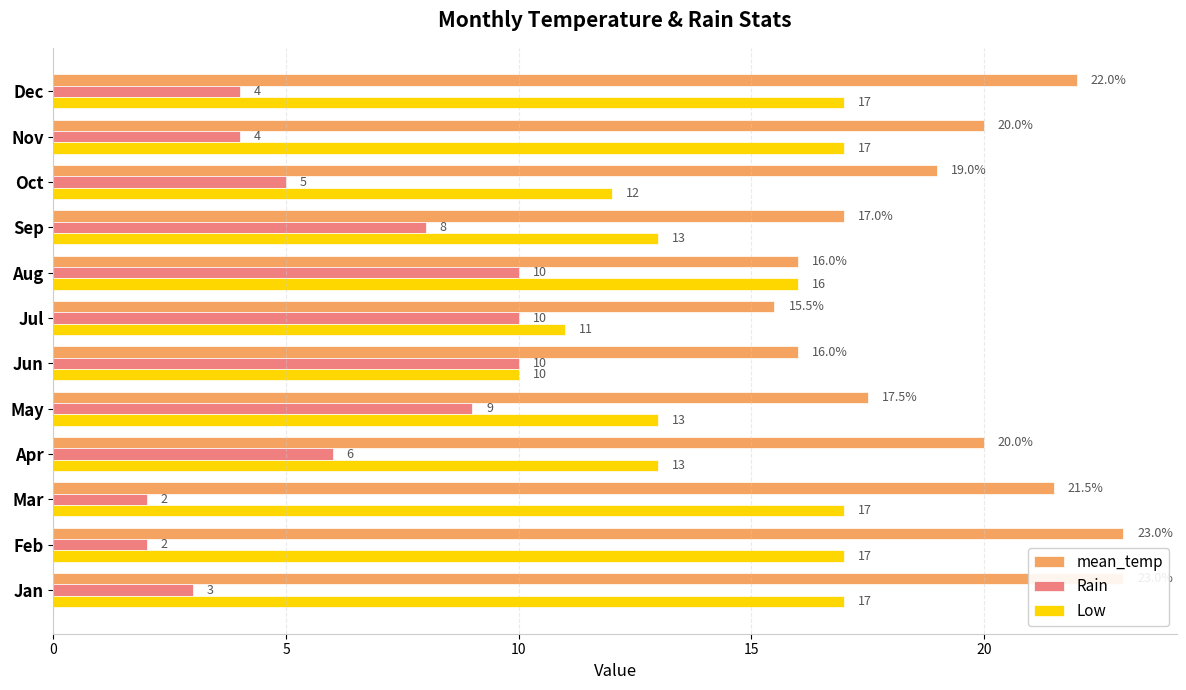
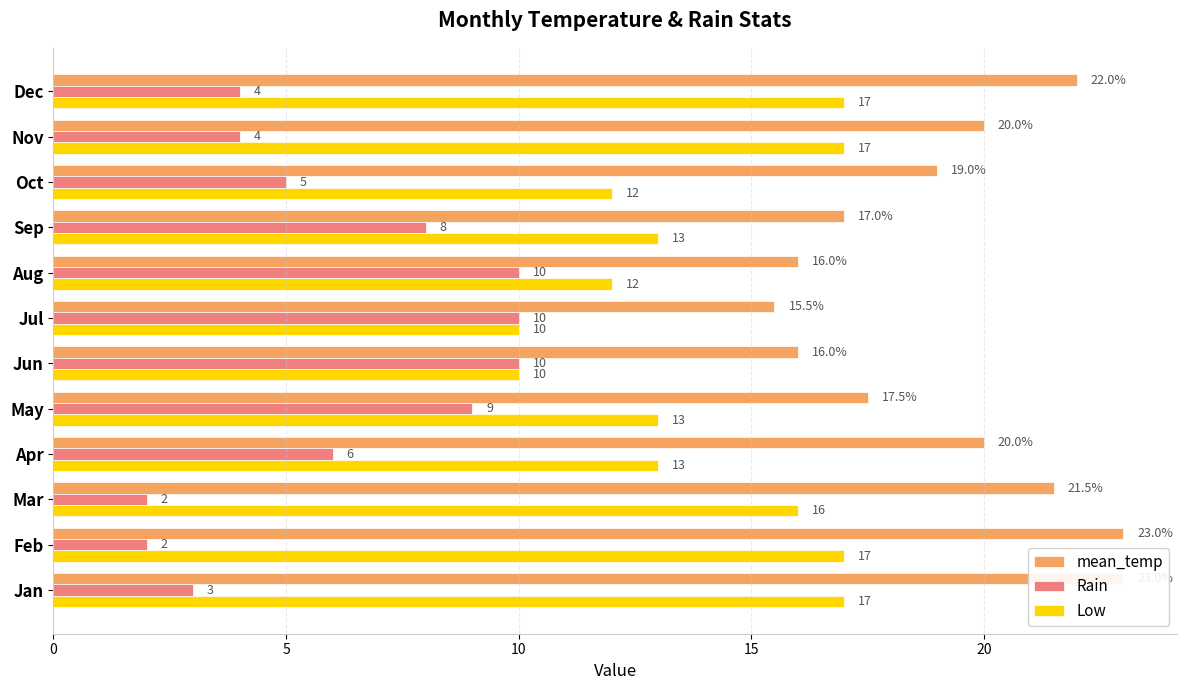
  {
    "Low": {
      "Dec": 17,
      "Nov": 17,
      "Oct": 12,
      "Sep": 13,
-     "Aug": 16,
-     "Jul": 11,
+     "Aug": 12,
+     "Jul": 10,
      "Jun": 10,
      "May": 13,
      "Apr": 13,
-     "Mar": 17,
+     "Mar": 16,
      "Feb": 17,
      "Jan": 17
    }
  }
